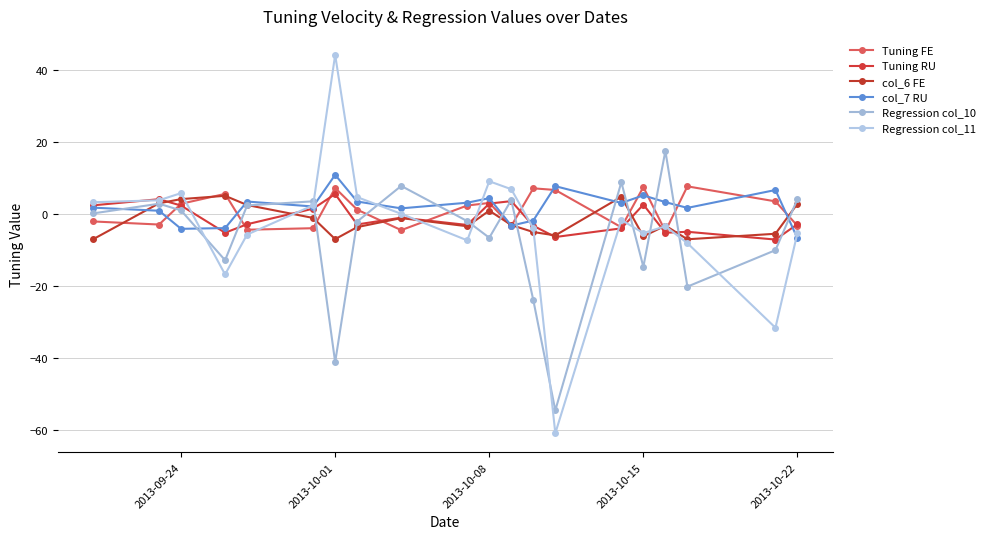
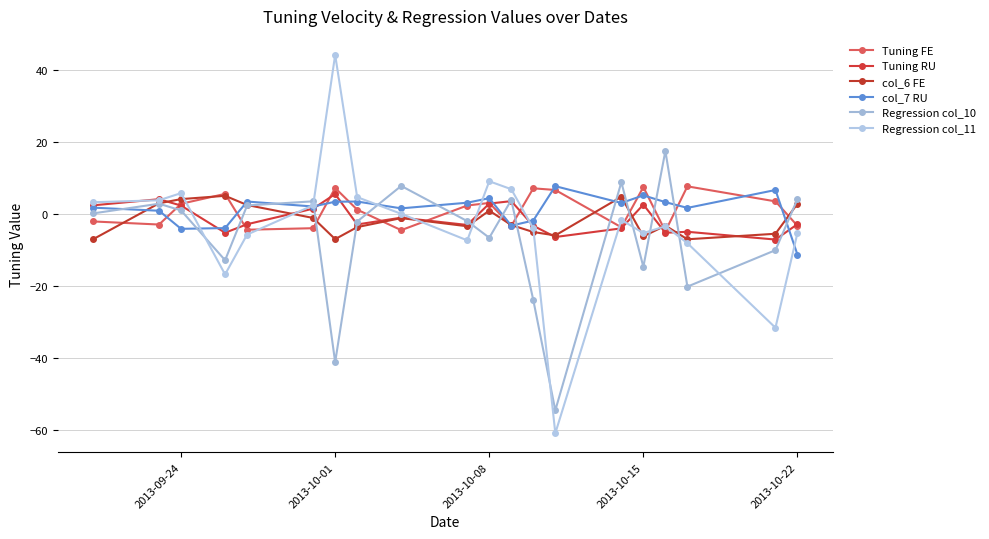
  {
    "col_7 RU": {
      "2013-09-24": -4,
-     "2013-10-01": 11,
+     "2013-10-01": 3,
      "2013-10-08": 4,
      "2013-10-15": 5,
-     "2013-10-22": -7
+     "2013-10-22": -11
    }
  }
